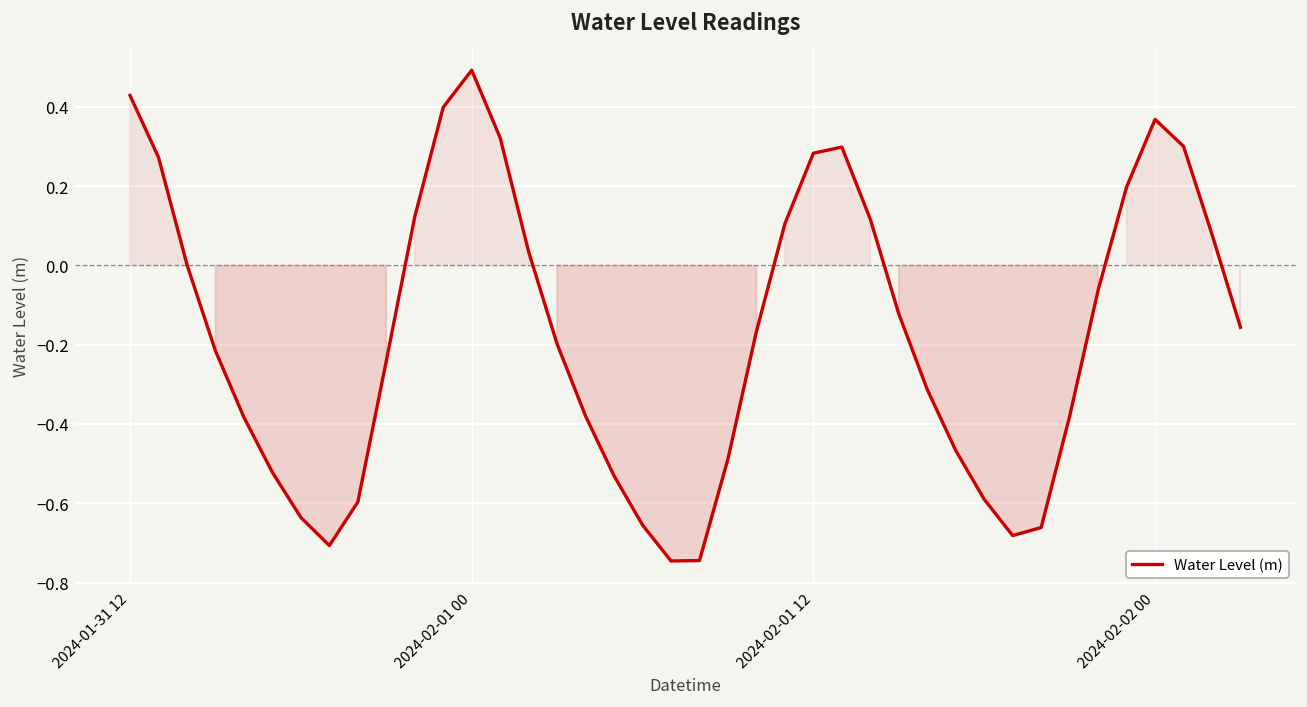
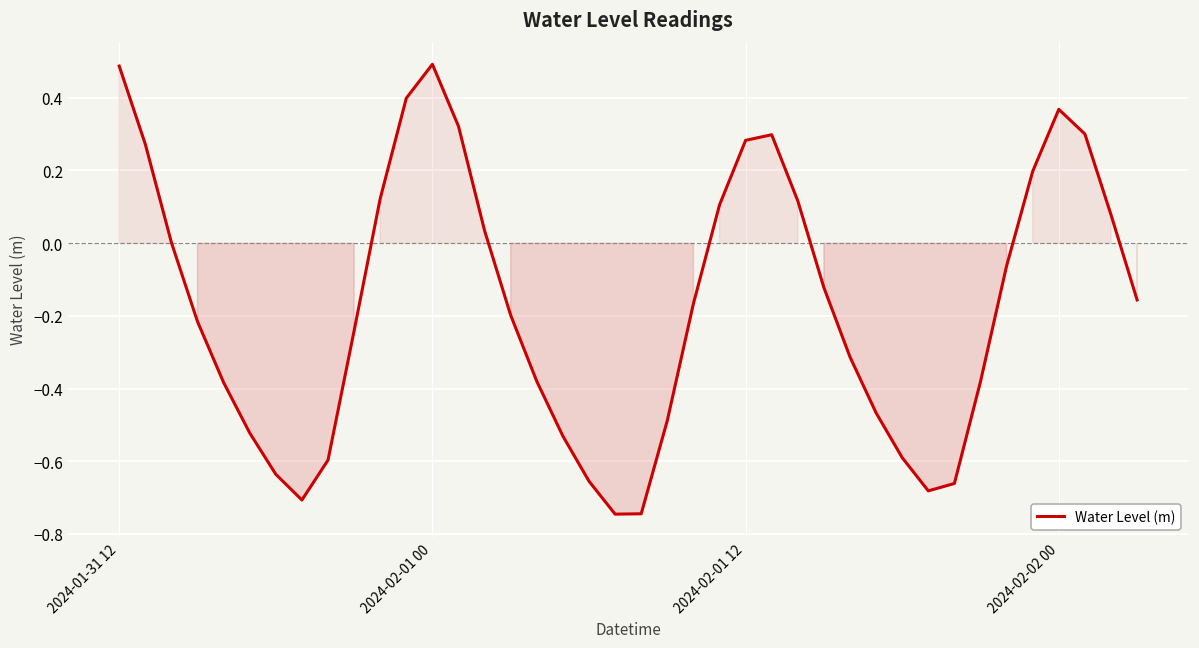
  {
-   "2024-01-31 12": 0.43,
+   "2024-01-31 12": 0.49,
    "2024-02-01 00": 0.49,
    "2024-02-01 12": 0.28,
    "2024-02-02 00": 0.37
  }
